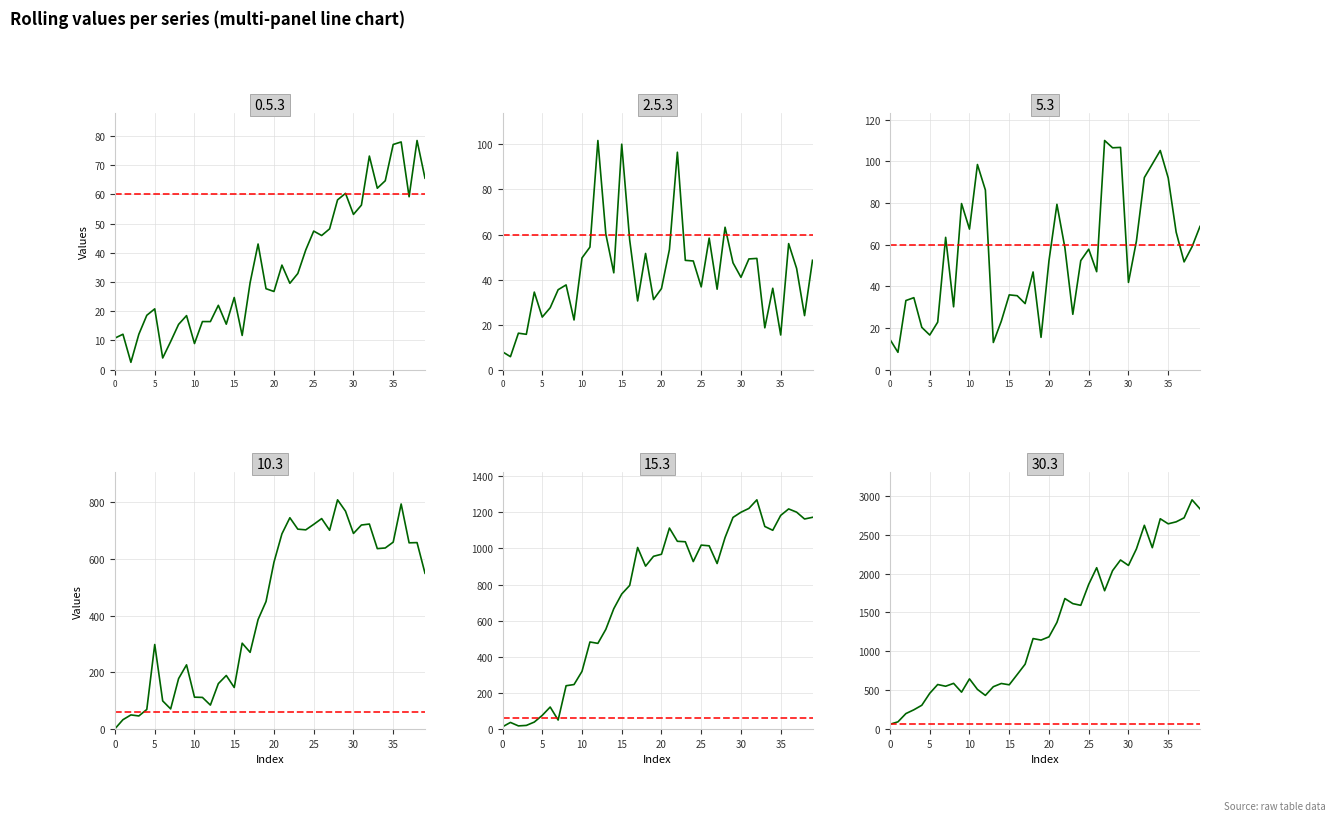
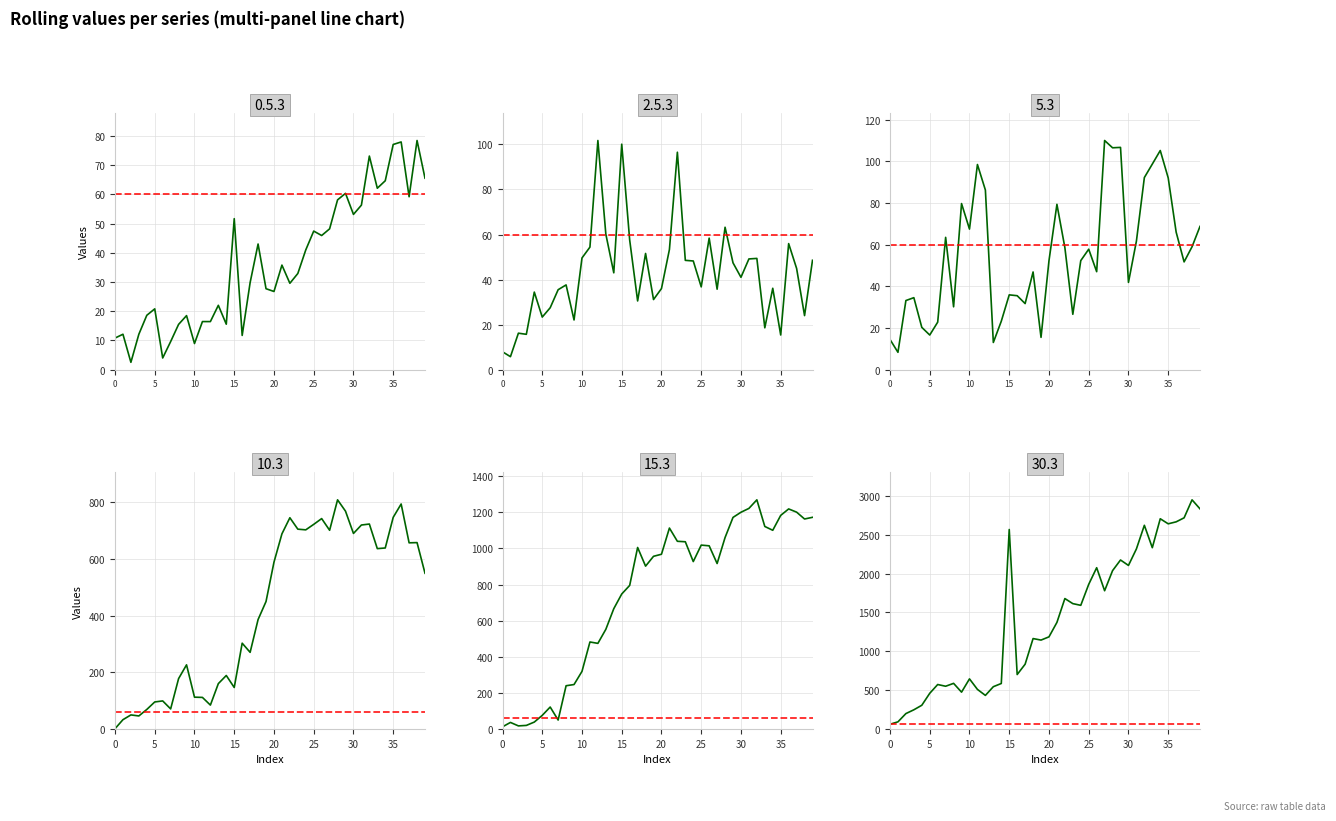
  {
    "0.5.3": {
      "0": 11,
      "5": 21,
      "10": 9,
-     "15": 25,
+     "15": 52,
      "20": 27,
      "25": 47,
      "30": 53,
      "35": 77
    },
    "2.5.3": {
      "0": 8,
      "5": 23,
      "10": 50,
      "15": 100,
      "20": 36,
      "25": 37,
      "30": 41,
      "35": 15
    },
    "5.3": {
      "0": 15,
      "5": 17,
      "10": 67,
      "15": 36,
      "20": 52,
      "25": 58,
      "30": 42,
      "35": 92
    },
    "10.3": {
      "0": 0,
-     "5": 300,
+     "5": 100,
      "10": 110,
      "15": 150,
      "20": 590,
      "25": 720,
      "30": 690,
-     "35": 660
+     "35": 750
    },
    "15.3": {
      "0": 10,
      "5": 80,
      "10": 320,
      "15": 750,
      "20": 970,
      "25": 1020,
      "30": 1200,
      "35": 1180
    },
    "30.3": {
      "0": 100,
      "5": 500,
      "10": 600,
-     "15": 600,
+     "15": 2600,
      "20": 1200,
      "25": 1900,
      "30": 2100,
      "35": 2600
    }
  }
